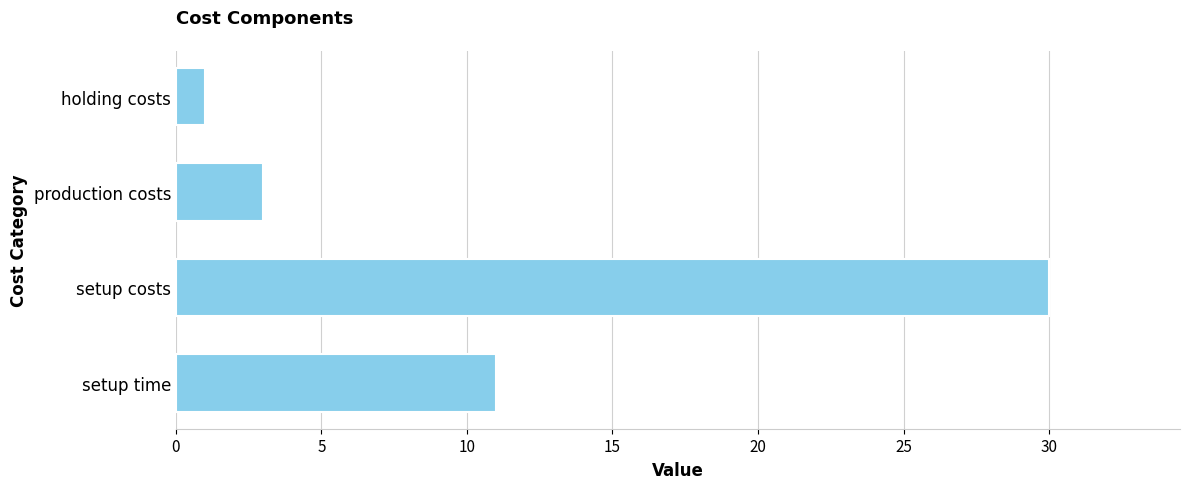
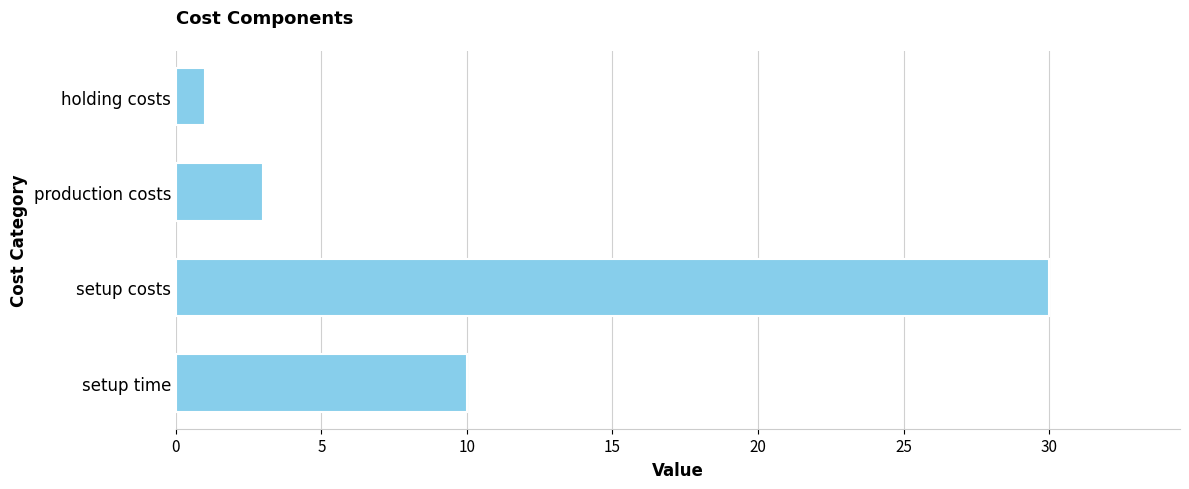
  {
    "holding costs": 1,
    "production costs": 3,
    "setup costs": 30,
-   "setup time": 11
+   "setup time": 10
  }
